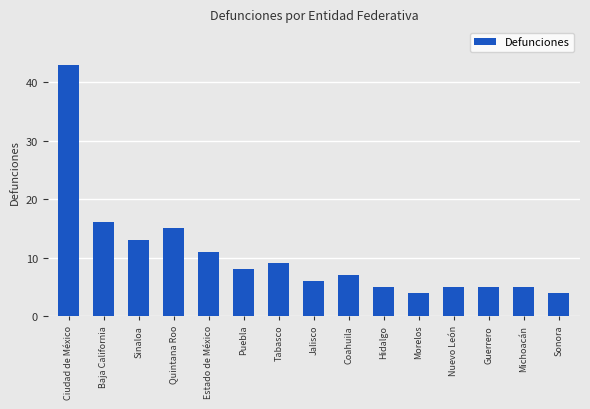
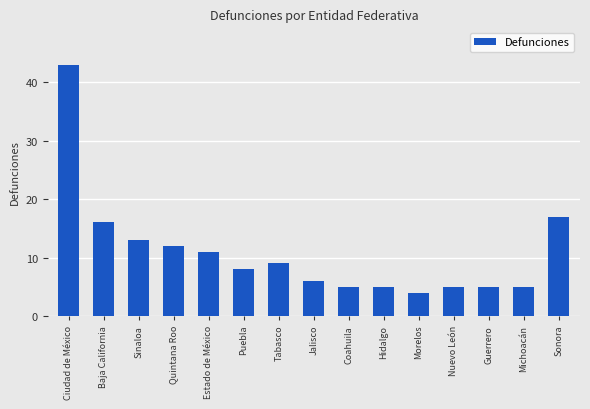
  {
    "Ciudad de México": 43,
    "Baja California": 16,
    "Sinaloa": 13,
-   "Quintana Roo": 15,
+   "Quintana Roo": 12,
    "Estado de México": 11,
    "Puebla": 8,
    "Tabasco": 9,
    "Jalisco": 6,
-   "Coahuila": 7,
+   "Coahuila": 5,
    "Hidalgo": 5,
    "Morelos": 4,
    "Nuevo León": 5,
    "Guerrero": 5,
    "Michoacán": 5,
-   "Sonora": 4
+   "Sonora": 17
  }
